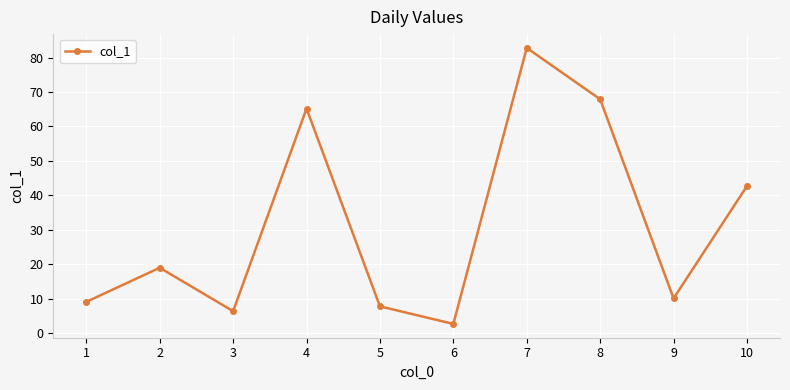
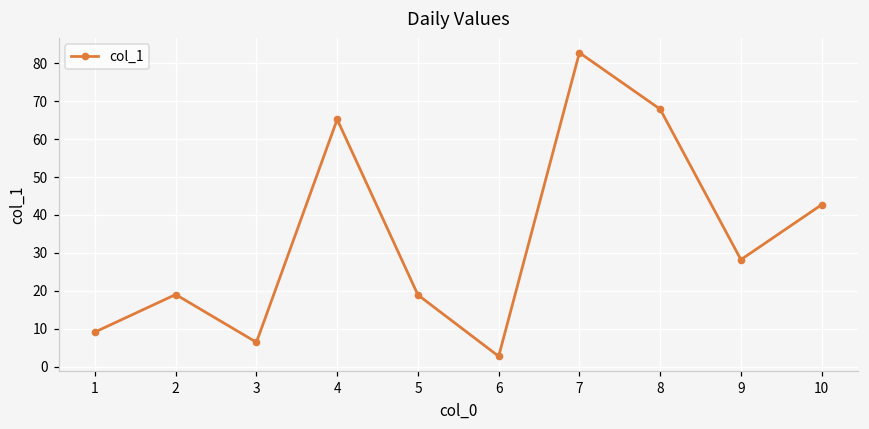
  {
    "1": 9,
    "2": 19,
    "3": 6,
    "4": 65,
-   "5": 8,
+   "5": 19,
    "6": 3,
    "7": 83,
    "8": 68,
-   "9": 10,
+   "9": 28,
    "10": 43
  }
